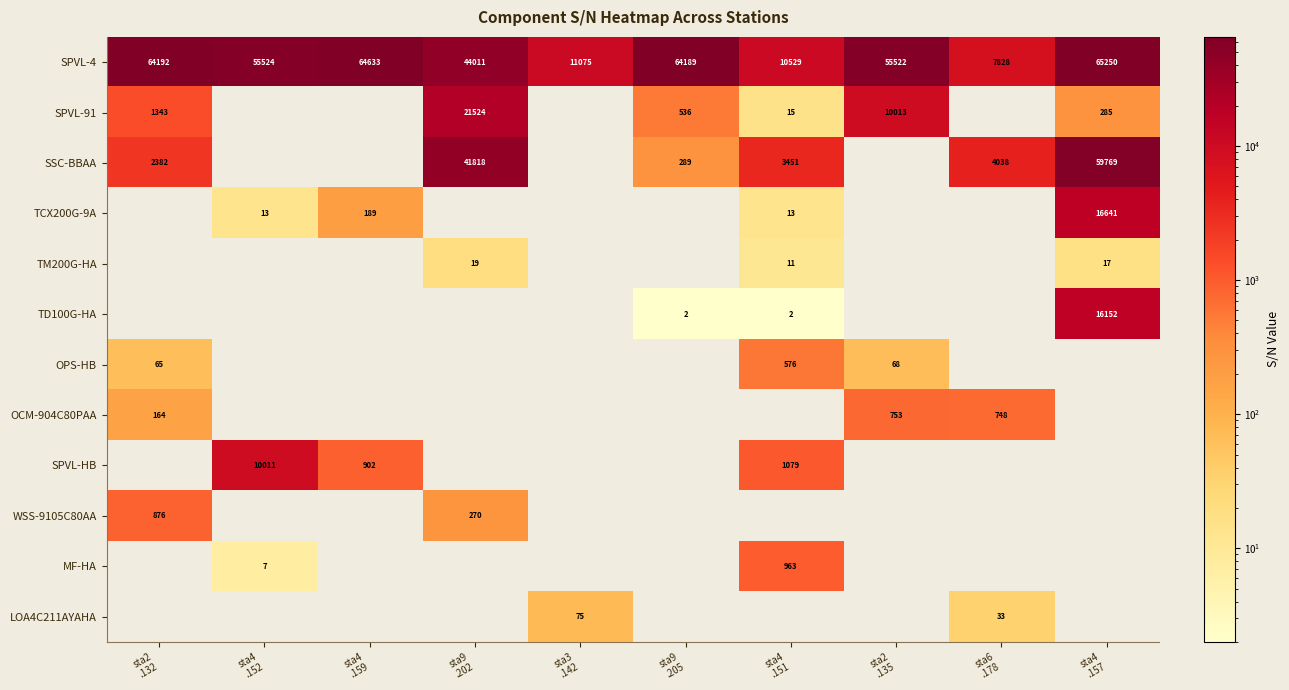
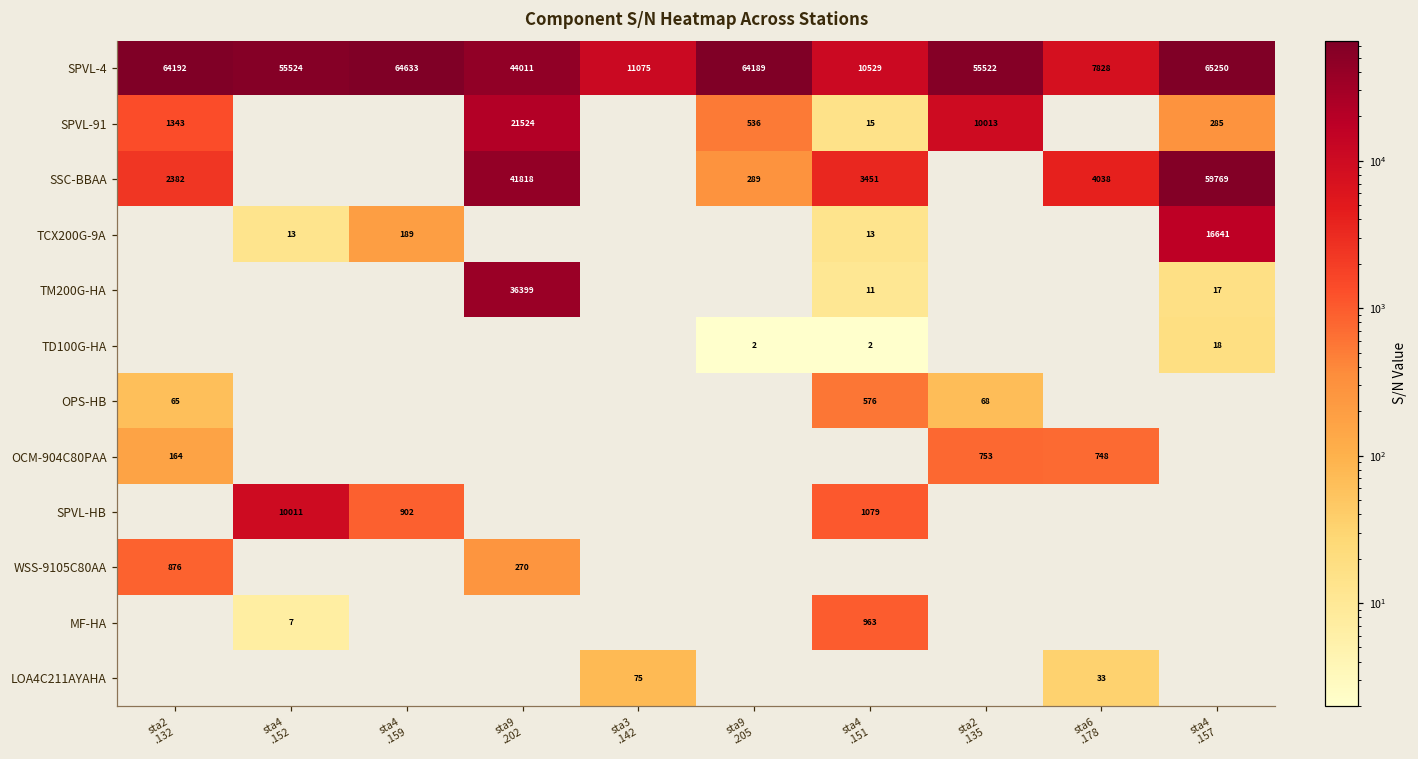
  {
    "SPVL-4": {
      "sta2 .132": 64192,
      "sta4 .152": 55524,
      "sta4 .159": 64633,
      "sta9 .202": 44011,
      "sta3 .142": 11075,
      "sta9 .205": 64189,
      "sta4 .151": 10529,
      "sta2 .135": 55522,
      "sta6 .178": 7828,
      "sta4 .157": 65250
    },
    "SPVL-91": {
      "sta2 .132": 1343,
      "sta9 .202": 21524,
      "sta9 .205": 536,
      "sta4 .151": 15,
      "sta2 .135": 10013,
      "sta4 .157": 285
    },
    "SSC-BBAA": {
      "sta2 .132": 2382,
      "sta9 .202": 41818,
      "sta9 .205": 289,
      "sta4 .151": 3451,
      "sta6 .178": 4038,
      "sta4 .157": 59769
    },
    "TCX200G-9A": {
      "sta4 .152": 13,
      "sta4 .159": 189,
      "sta4 .151": 13,
      "sta4 .157": 16641
    },
    "TM200G-HA": {
-     "sta9 .202": 19,
+     "sta9 .202": 36399,
      "sta4 .151": 11,
      "sta4 .157": 17
    },
    "TD100G-HA": {
      "sta9 .205": 2,
      "sta4 .151": 2,
-     "sta4 .157": 16152
+     "sta4 .157": 18
    },
    "OPS-HB": {
      "sta2 .132": 65,
      "sta4 .151": 576,
      "sta2 .135": 68
    },
    "OCM-904C80PAA": {
      "sta2 .132": 164,
      "sta2 .135": 753,
      "sta6 .178": 748
    },
    "SPVL-HB": {
      "sta4 .152": 10011,
      "sta4 .159": 902,
      "sta4 .151": 1079
    },
    "WSS-9105C80AA": {
      "sta2 .132": 876,
      "sta9 .202": 270
    },
    "MF-HA": {
      "sta4 .152": 7,
      "sta4 .151": 963
    },
    "LOA4C211AYAHA": {
      "sta3 .142": 75,
      "sta6 .178": 33
    }
  }
